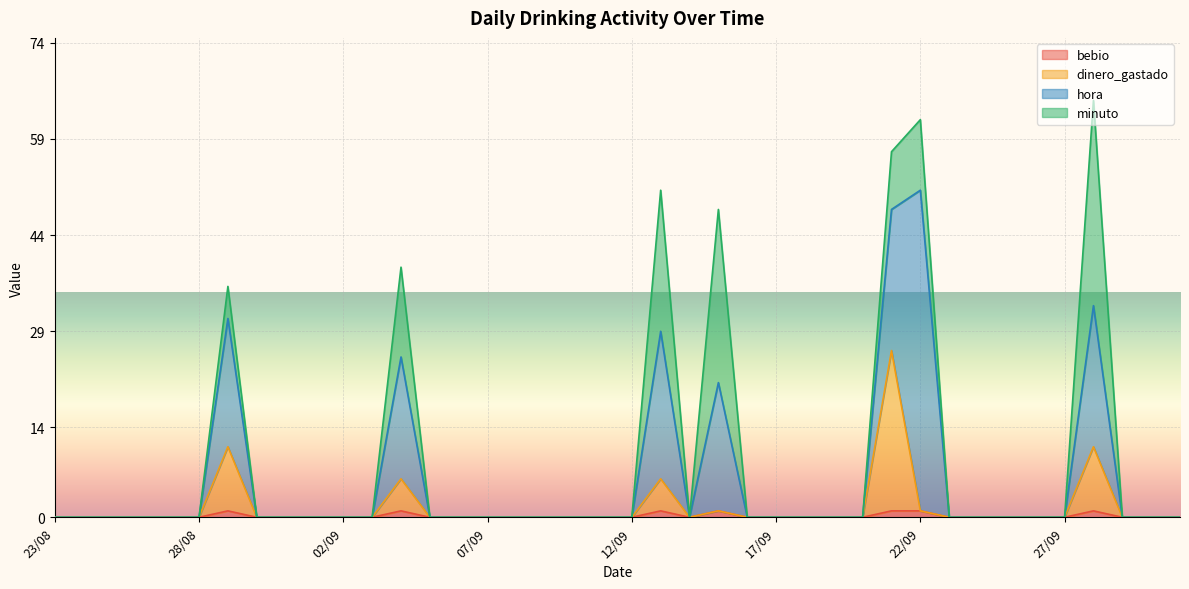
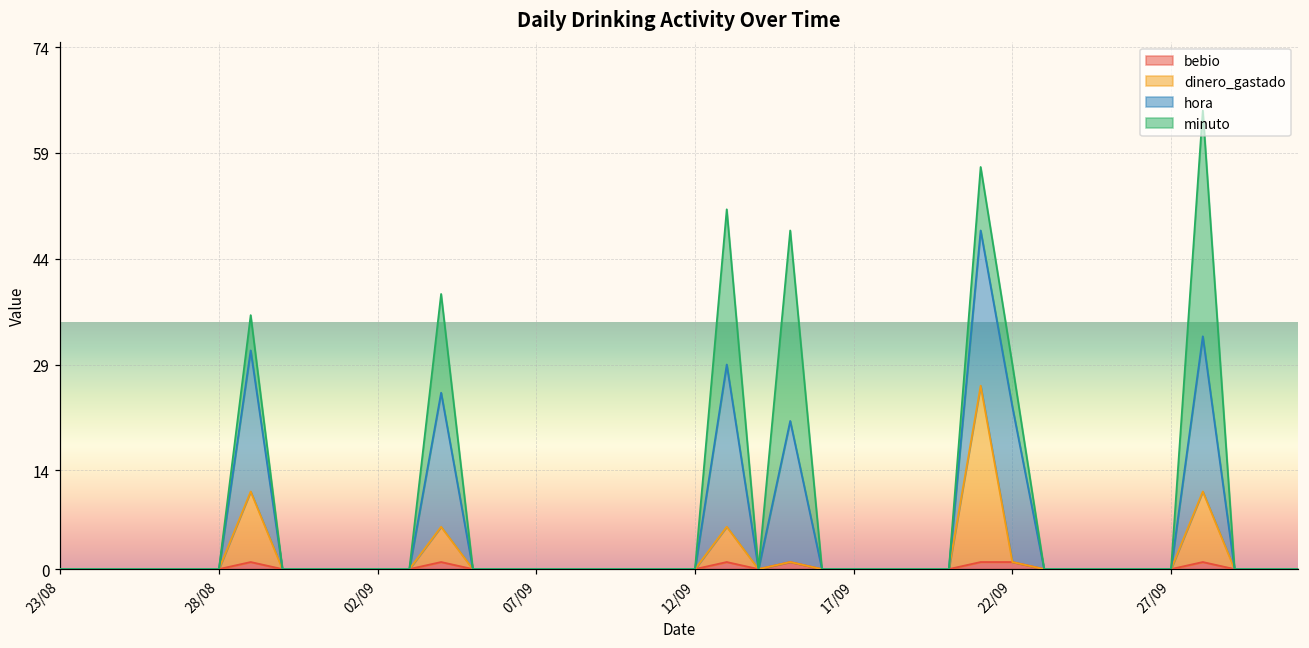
  {
    "hora": {
-     "22/09": 50
+     "22/09": 22
    },
    "minuto": {
-     "22/09": 11
+     "22/09": 6
    }
  }
